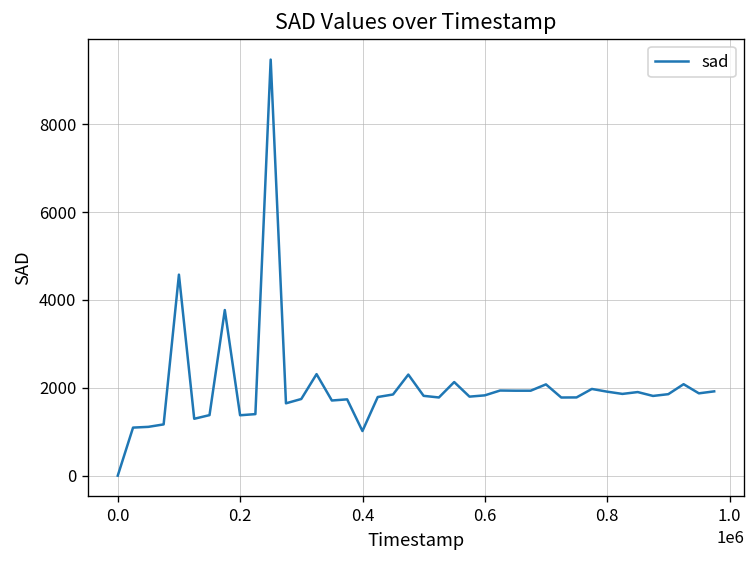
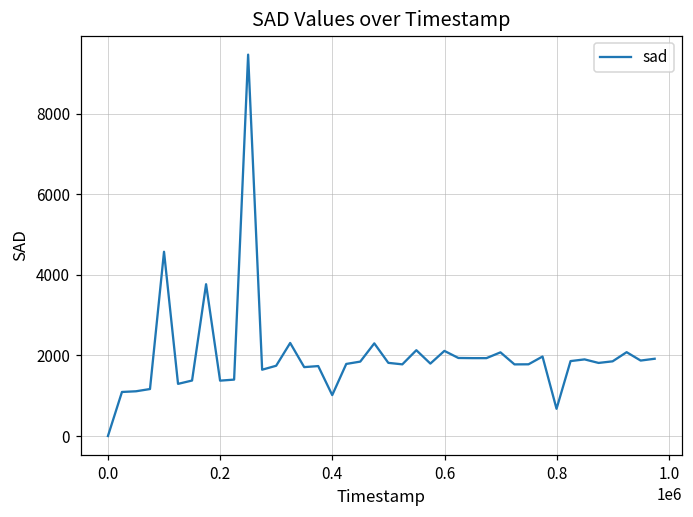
  {
    "0.0": 0,
    "0.2": 1400,
    "0.4": 1000,
-   "0.6": 1800,
-   "0.8": 1900
+   "0.6": 2100,
+   "0.8": 700
  }
